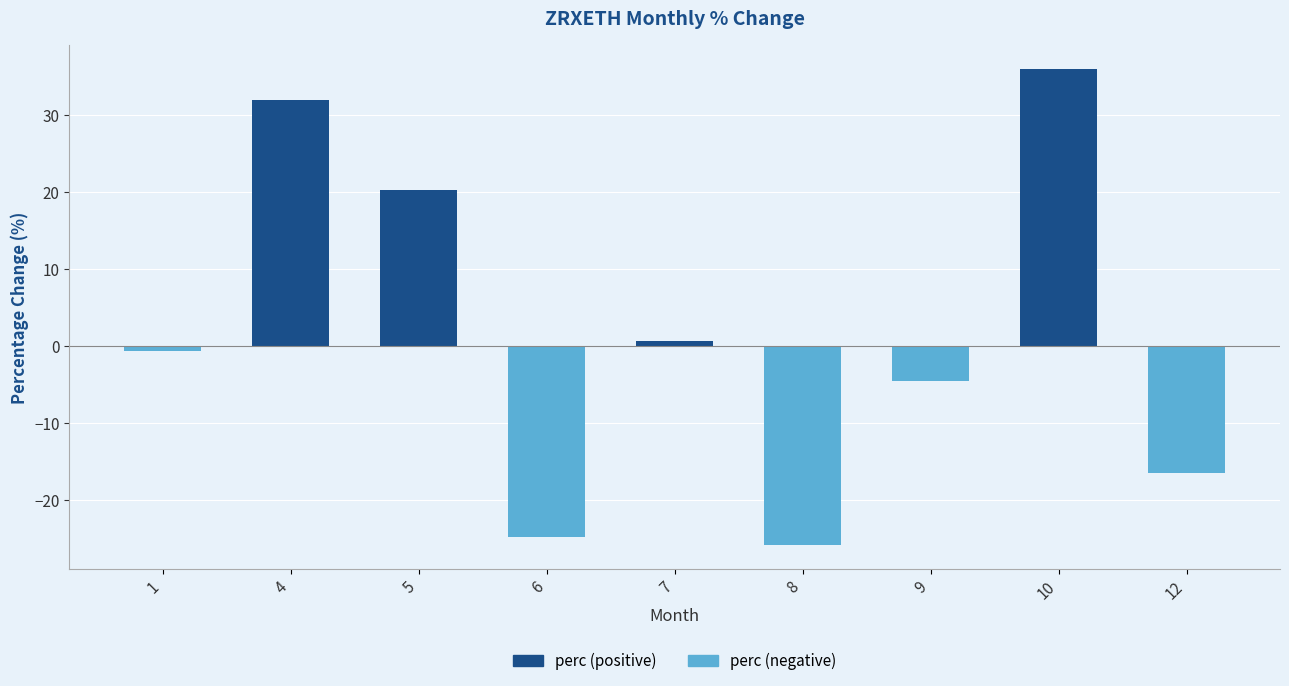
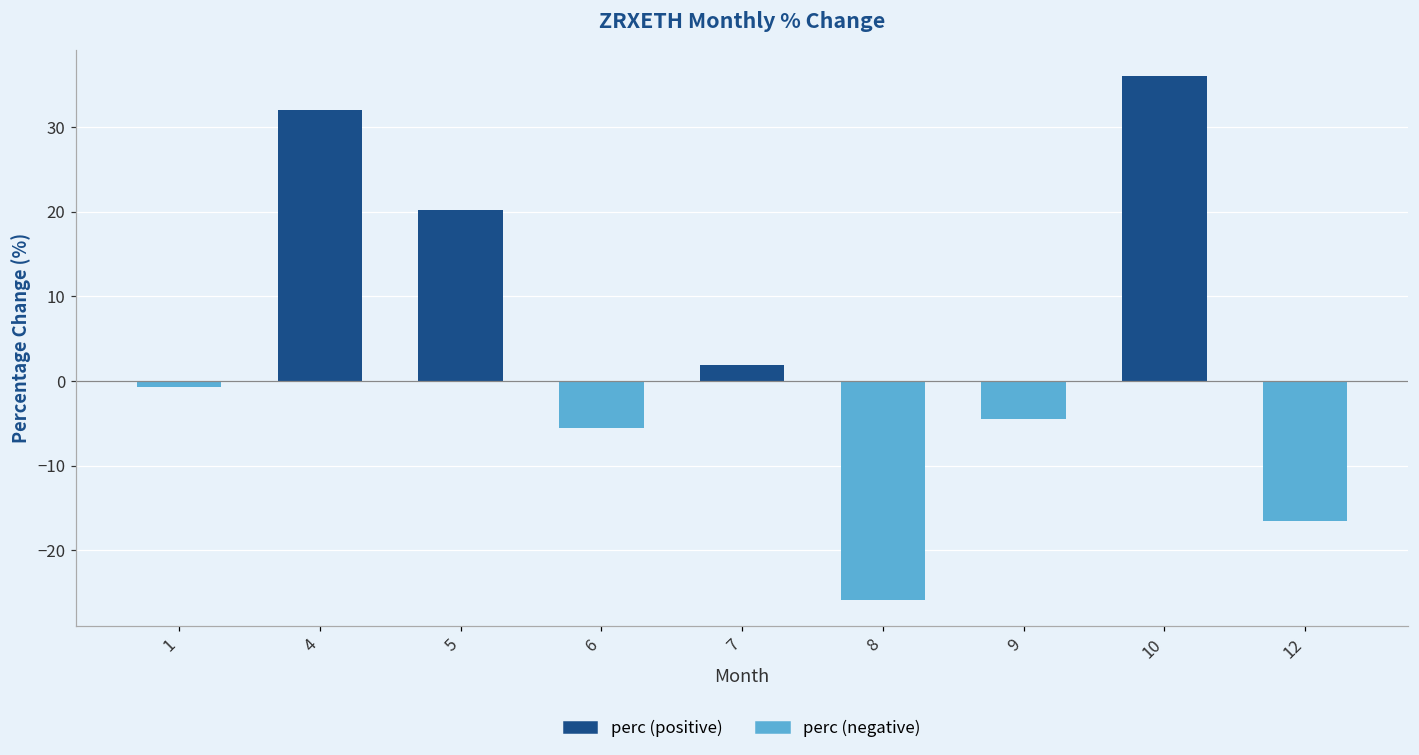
  {
    "perc (positive)": {
      "1": 0,
      "4": 32,
      "5": 20,
      "6": 0,
-     "7": 1,
+     "7": 2,
      "8": 0,
      "9": 0,
      "10": 36,
      "12": 0
    },
    "perc (negative)": {
      "1": -1,
      "4": 0,
      "5": 0,
-     "6": -25,
+     "6": -6,
      "7": 0,
      "8": -26,
      "9": -5,
      "10": 0,
      "12": -17
    }
  }
